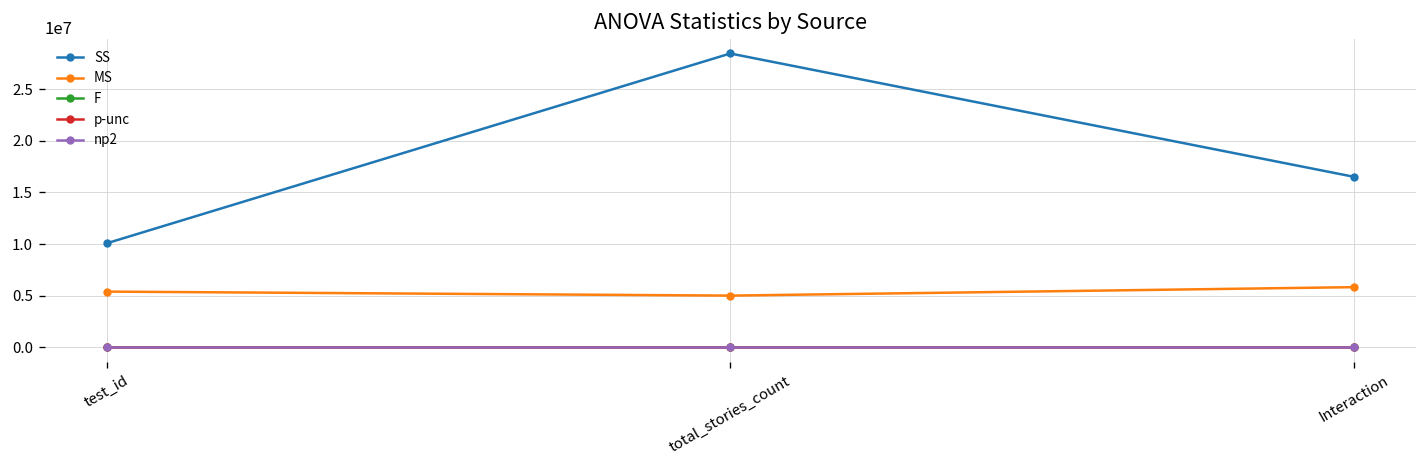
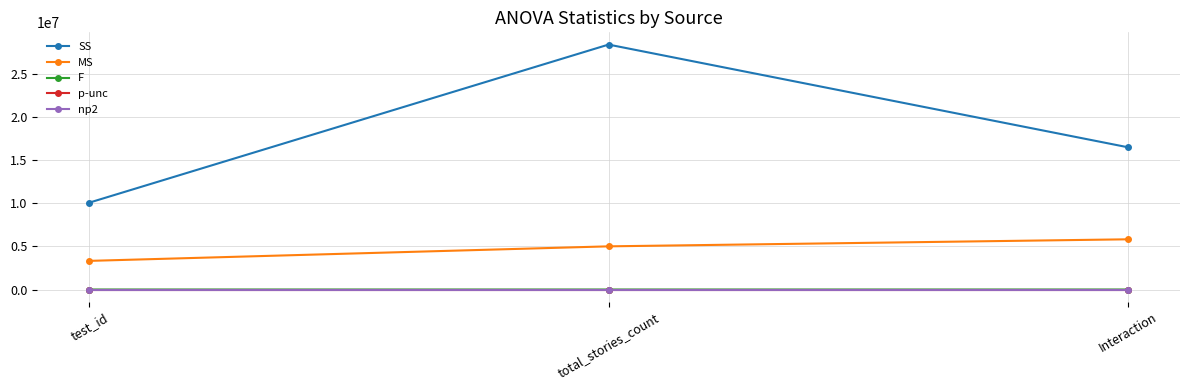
  {
    "SS": {
      "test_id": 10000000,
      "total_stories_count": 28000000,
      "Interaction": 17000000
    },
    "MS": {
-     "test_id": 5000000,
+     "test_id": 3000000,
      "total_stories_count": 5000000,
      "Interaction": 6000000
    },
    "np2": {
      "test_id": 0,
      "total_stories_count": 0,
      "Interaction": 0
    }
  }
